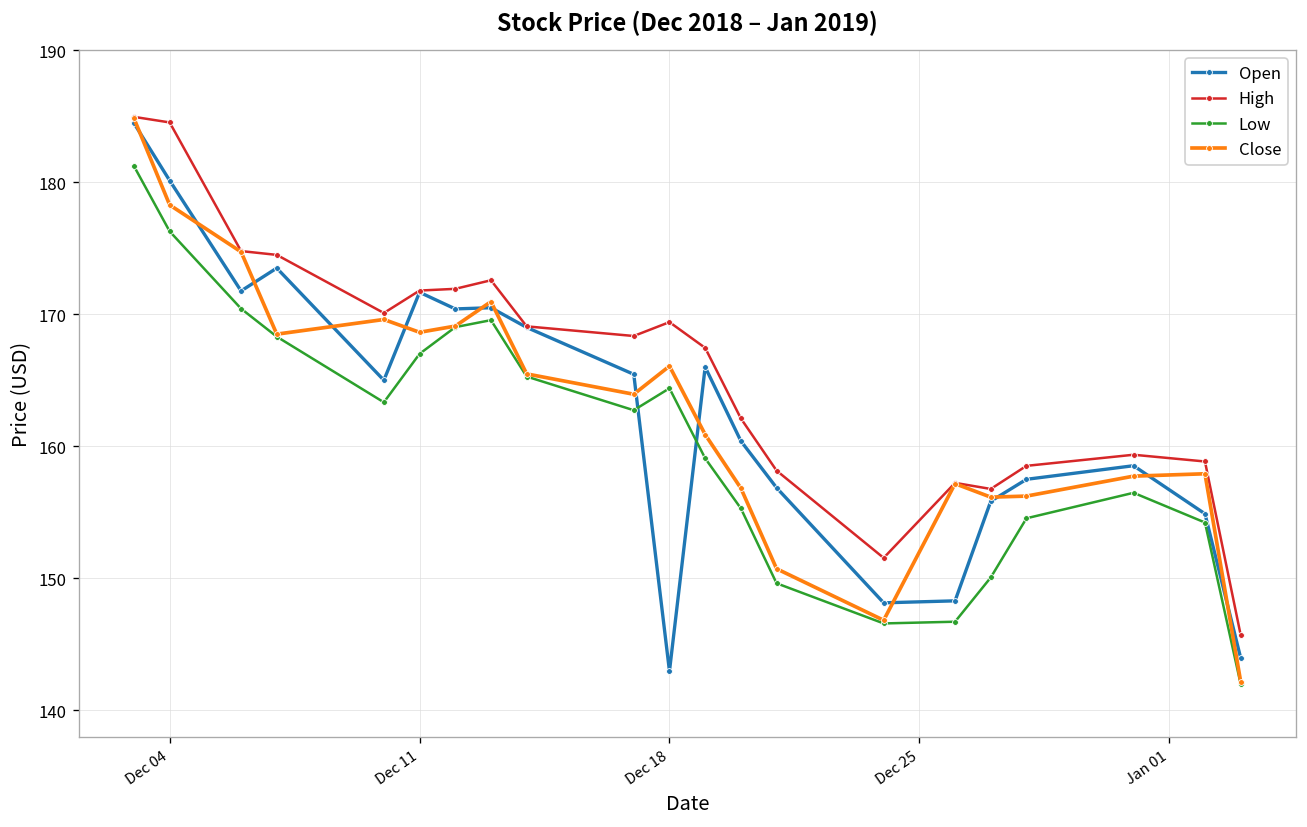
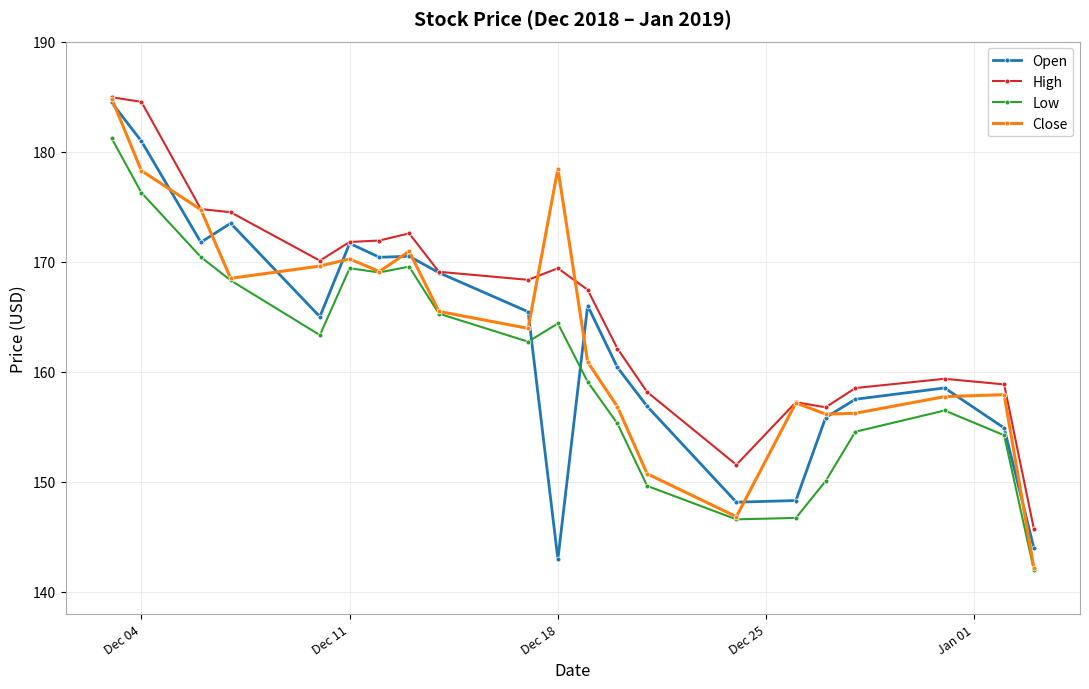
  {
    "Open": {
-     "Dec 04": 180.1,
+     "Dec 04": 180.9,
      "Dec 18": 143.0
    },
    "High": {
      "Dec 04": 184.5,
      "Dec 18": 169.4
    },
    "Low": {
      "Dec 04": 176.3,
-     "Dec 11": 167.0,
+     "Dec 11": 169.4,
      "Dec 18": 164.4
    },
    "Close": {
      "Dec 04": 178.3,
-     "Dec 11": 168.6,
-     "Dec 18": 166.1
+     "Dec 11": 170.2,
+     "Dec 18": 178.5
    }
  }
